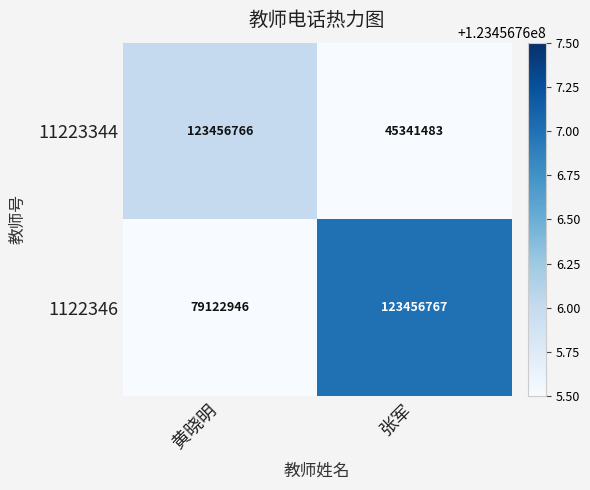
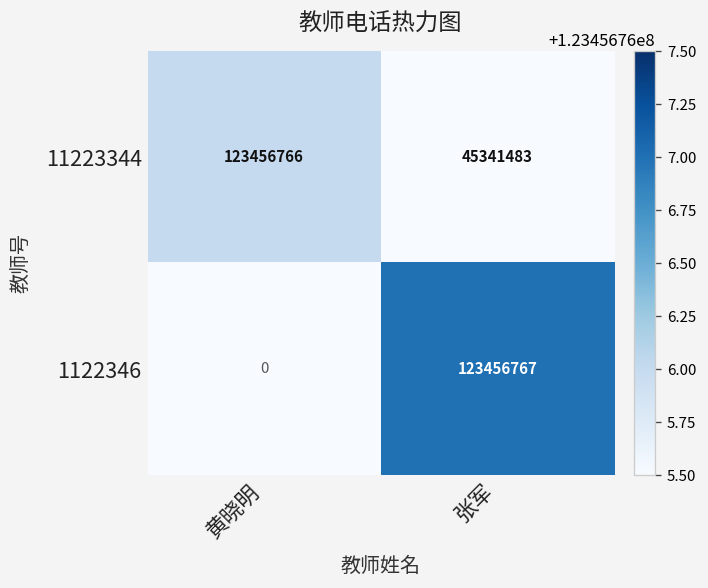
  {
    "11223344": {
      "黄晓明": 123456766,
      "张军": 45341483
    },
    "1122346": {
-     "黄晓明": 79122946,
+     "黄晓明": 0,
      "张军": 123456767
    }
  }
